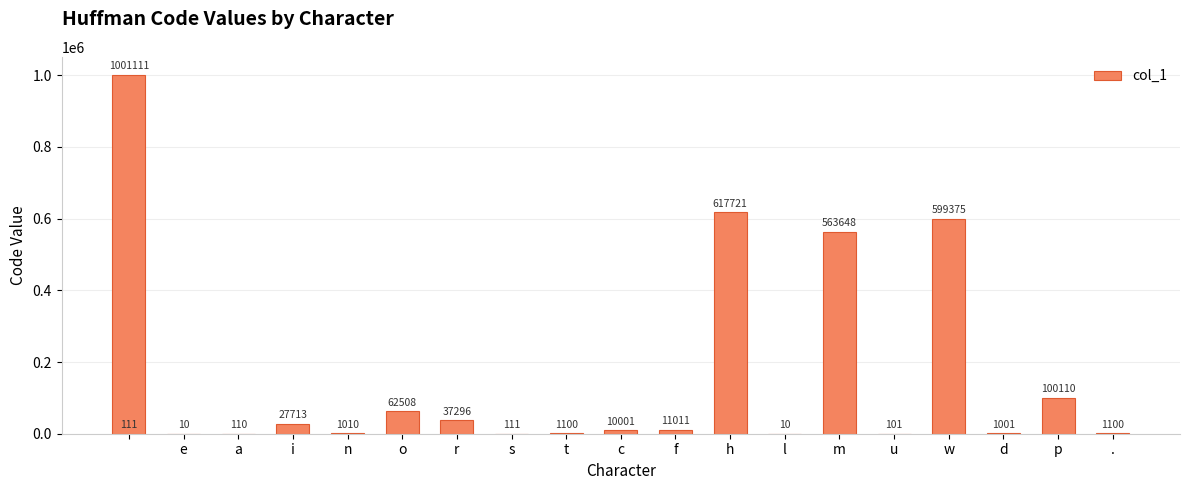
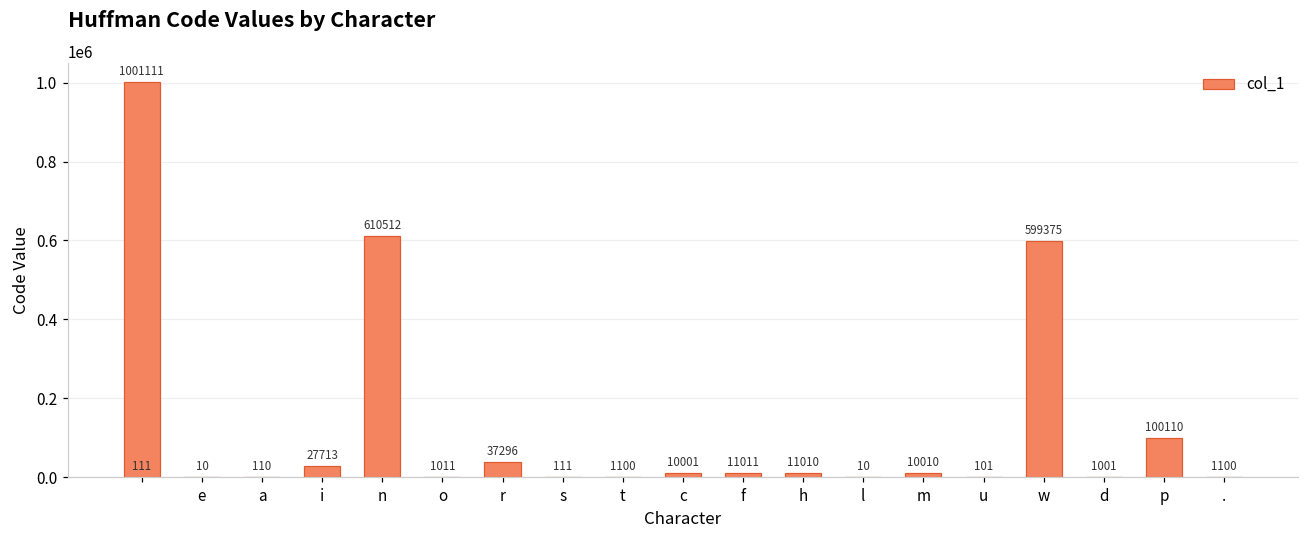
  {
    "e": 10,
    "a": 110,
    "i": 27713,
-   "n": 1010,
-   "o": 62508,
+   "n": 610512,
+   "o": 1011,
    "r": 37296,
    "s": 111,
    "t": 1100,
    "c": 10001,
    "f": 11011,
-   "h": 617721,
+   "h": 11010,
    "l": 10,
-   "m": 563648,
+   "m": 10010,
    "u": 101,
    "w": 599375,
    "d": 1001,
    "p": 100110,
    ".": 1100
  }
